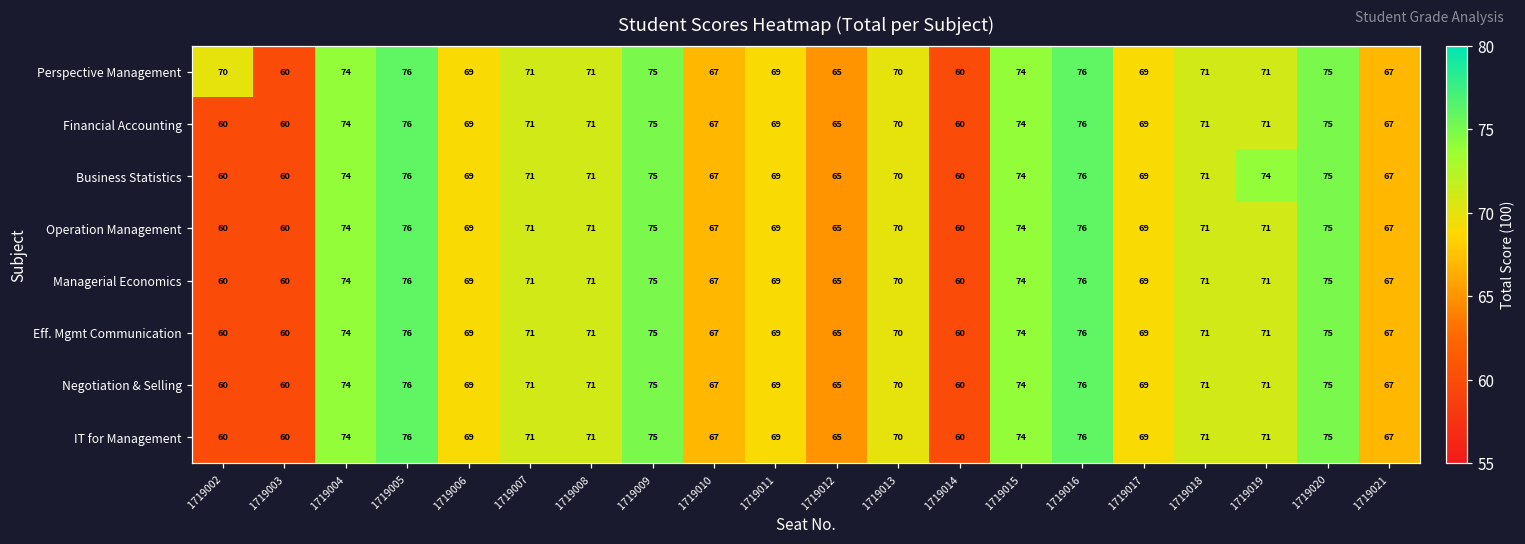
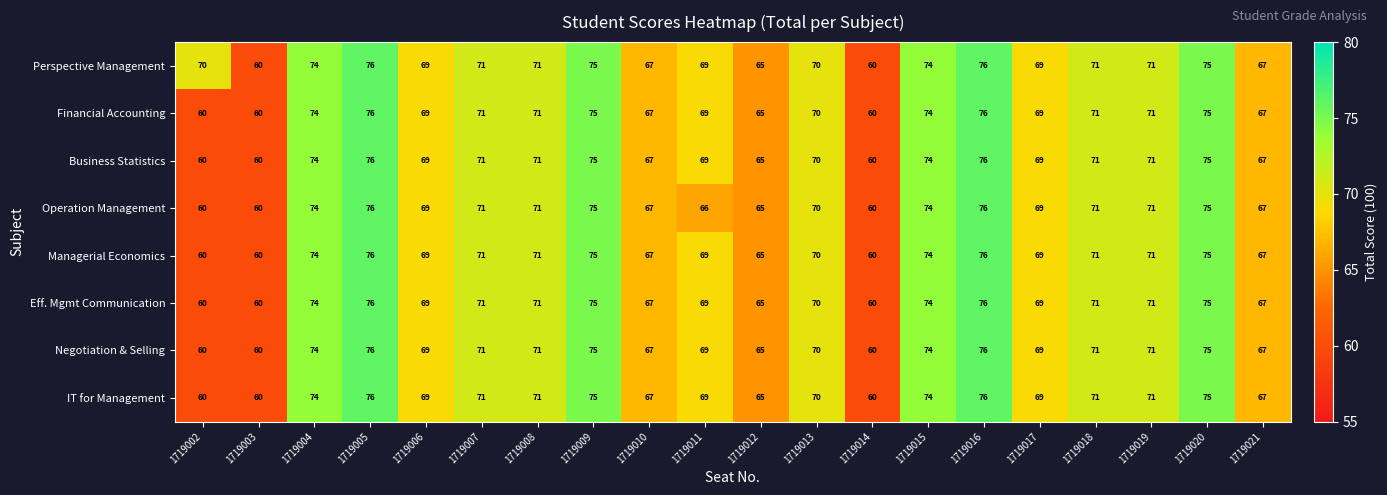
  {
    "Perspective Management": {
      "1719002": 70,
      "1719003": 60,
      "1719004": 74,
      "1719005": 76,
      "1719006": 69,
      "1719007": 71,
      "1719008": 71,
      "1719009": 75,
      "1719010": 67,
      "1719011": 69,
      "1719012": 65,
      "1719013": 70,
      "1719014": 60,
      "1719015": 74,
      "1719016": 76,
      "1719017": 69,
      "1719018": 71,
      "1719019": 71,
      "1719020": 75,
      "1719021": 67
    },
    "Financial Accounting": {
      "1719002": 60,
      "1719003": 60,
      "1719004": 74,
      "1719005": 76,
      "1719006": 69,
      "1719007": 71,
      "1719008": 71,
      "1719009": 75,
      "1719010": 67,
      "1719011": 69,
      "1719012": 65,
      "1719013": 70,
      "1719014": 60,
      "1719015": 74,
      "1719016": 76,
      "1719017": 69,
      "1719018": 71,
      "1719019": 71,
      "1719020": 75,
      "1719021": 67
    },
    "Business Statistics": {
      "1719002": 60,
      "1719003": 60,
      "1719004": 74,
      "1719005": 76,
      "1719006": 69,
      "1719007": 71,
      "1719008": 71,
      "1719009": 75,
      "1719010": 67,
      "1719011": 69,
      "1719012": 65,
      "1719013": 70,
      "1719014": 60,
      "1719015": 74,
      "1719016": 76,
      "1719017": 69,
      "1719018": 71,
-     "1719019": 74,
+     "1719019": 71,
      "1719020": 75,
      "1719021": 67
    },
    "Operation Management": {
      "1719002": 60,
      "1719003": 60,
      "1719004": 74,
      "1719005": 76,
      "1719006": 69,
      "1719007": 71,
      "1719008": 71,
      "1719009": 75,
      "1719010": 67,
-     "1719011": 69,
+     "1719011": 66,
      "1719012": 65,
      "1719013": 70,
      "1719014": 60,
      "1719015": 74,
      "1719016": 76,
      "1719017": 69,
      "1719018": 71,
      "1719019": 71,
      "1719020": 75,
      "1719021": 67
    },
    "Managerial Economics": {
      "1719002": 60,
      "1719003": 60,
      "1719004": 74,
      "1719005": 76,
      "1719006": 69,
      "1719007": 71,
      "1719008": 71,
      "1719009": 75,
      "1719010": 67,
      "1719011": 69,
      "1719012": 65,
      "1719013": 70,
      "1719014": 60,
      "1719015": 74,
      "1719016": 76,
      "1719017": 69,
      "1719018": 71,
      "1719019": 71,
      "1719020": 75,
      "1719021": 67
    },
    "Eff. Mgmt Communication": {
      "1719002": 60,
      "1719003": 60,
      "1719004": 74,
      "1719005": 76,
      "1719006": 69,
      "1719007": 71,
      "1719008": 71,
      "1719009": 75,
      "1719010": 67,
      "1719011": 69,
      "1719012": 65,
      "1719013": 70,
      "1719014": 60,
      "1719015": 74,
      "1719016": 76,
      "1719017": 69,
      "1719018": 71,
      "1719019": 71,
      "1719020": 75,
      "1719021": 67
    },
    "Negotiation & Selling": {
      "1719002": 60,
      "1719003": 60,
      "1719004": 74,
      "1719005": 76,
      "1719006": 69,
      "1719007": 71,
      "1719008": 71,
      "1719009": 75,
      "1719010": 67,
      "1719011": 69,
      "1719012": 65,
      "1719013": 70,
      "1719014": 60,
      "1719015": 74,
      "1719016": 76,
      "1719017": 69,
      "1719018": 71,
      "1719019": 71,
      "1719020": 75,
      "1719021": 67
    },
    "IT for Management": {
      "1719002": 60,
      "1719003": 60,
      "1719004": 74,
      "1719005": 76,
      "1719006": 69,
      "1719007": 71,
      "1719008": 71,
      "1719009": 75,
      "1719010": 67,
      "1719011": 69,
      "1719012": 65,
      "1719013": 70,
      "1719014": 60,
      "1719015": 74,
      "1719016": 76,
      "1719017": 69,
      "1719018": 71,
      "1719019": 71,
      "1719020": 75,
      "1719021": 67
    }
  }
